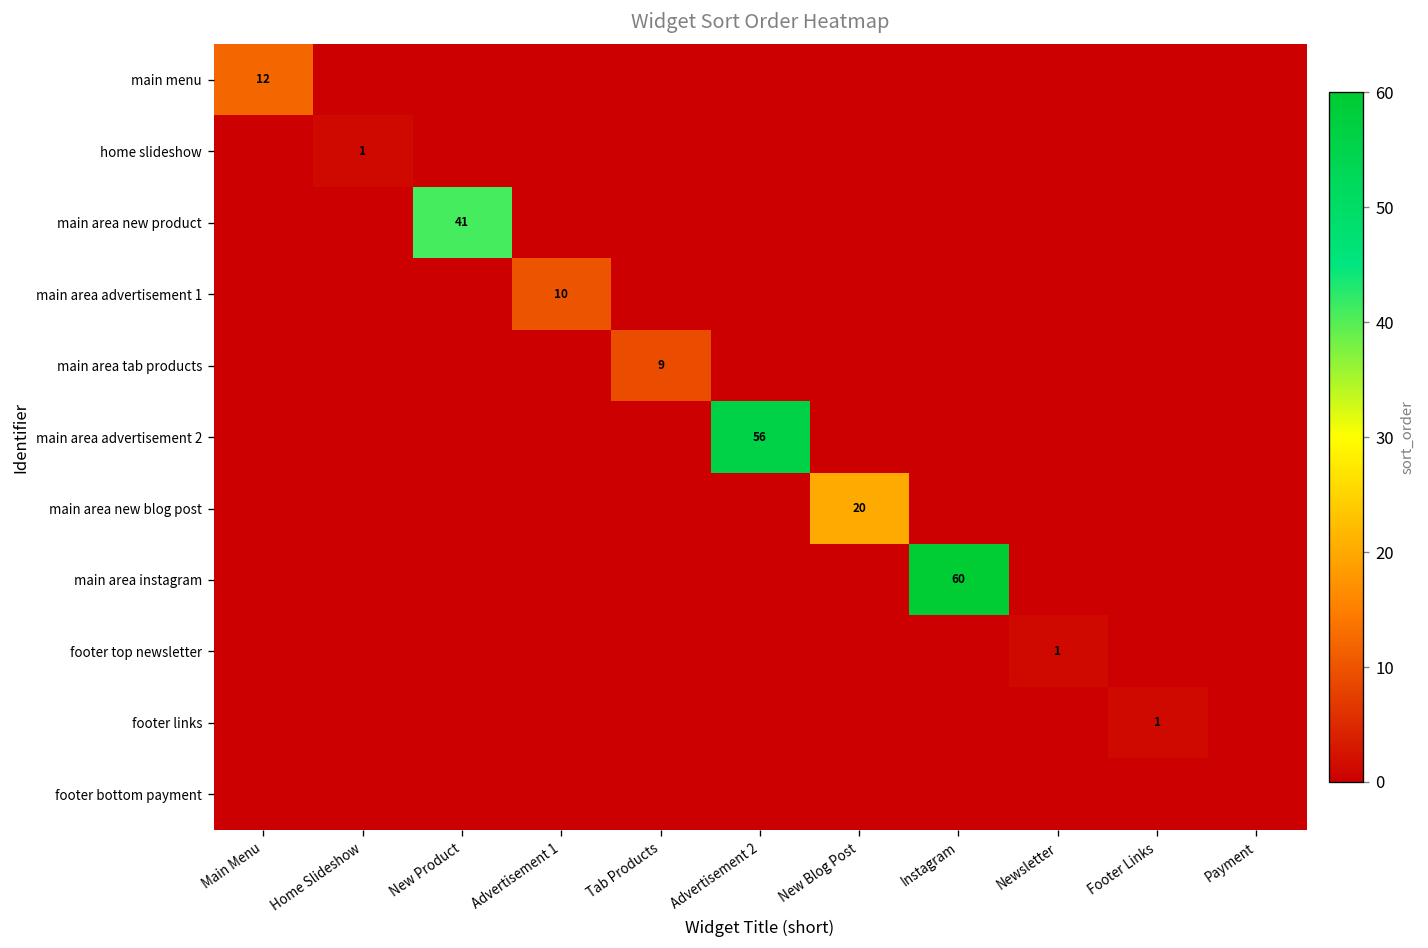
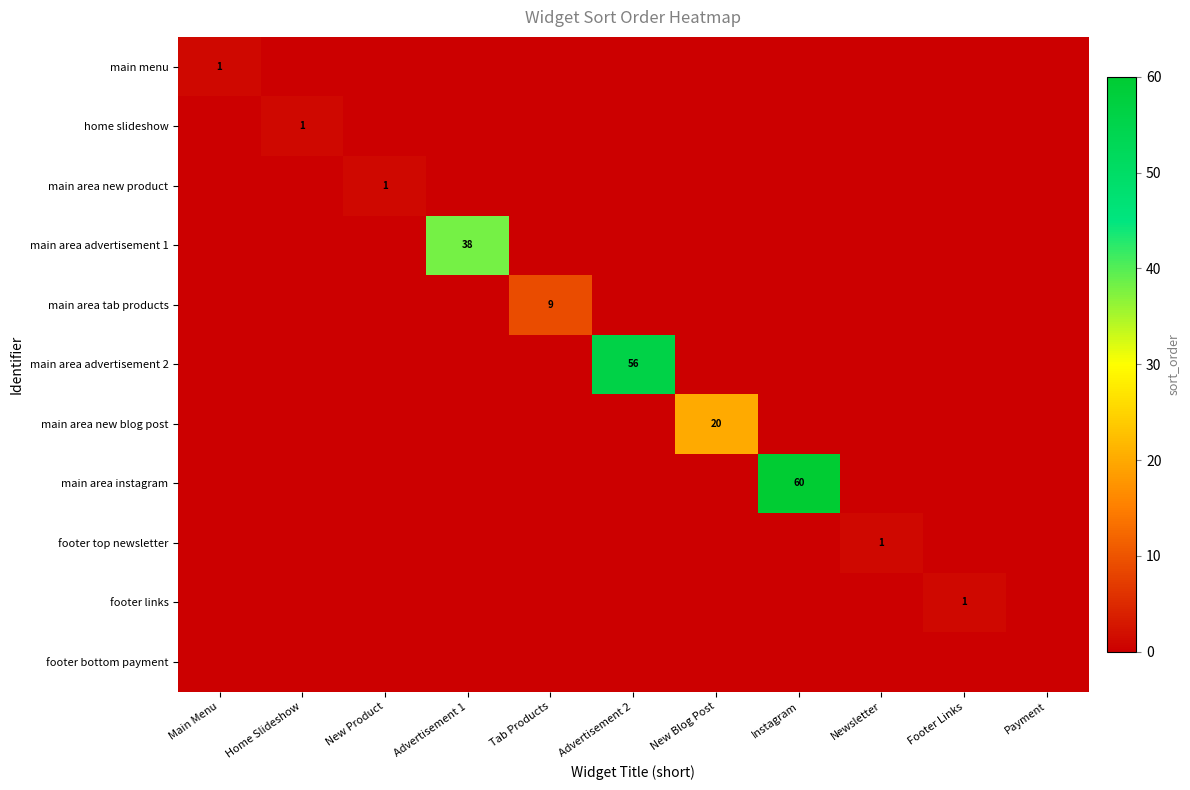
  {
    "main menu": {
-     "Main Menu": 12
+     "Main Menu": 1
    },
    "home slideshow": {
      "Home Slideshow": 1
    },
    "main area new product": {
-     "New Product": 41
+     "New Product": 1
    },
    "main area advertisement 1": {
-     "Advertisement 1": 10
+     "Advertisement 1": 38
    },
    "main area tab products": {
      "Tab Products": 9
    },
    "main area advertisement 2": {
      "Advertisement 2": 56
    },
    "main area new blog post": {
      "New Blog Post": 20
    },
    "main area instagram": {
      "Instagram": 60
    },
    "footer top newsletter": {
      "Newsletter": 1
    },
    "footer links": {
      "Footer Links": 1
    }
  }
